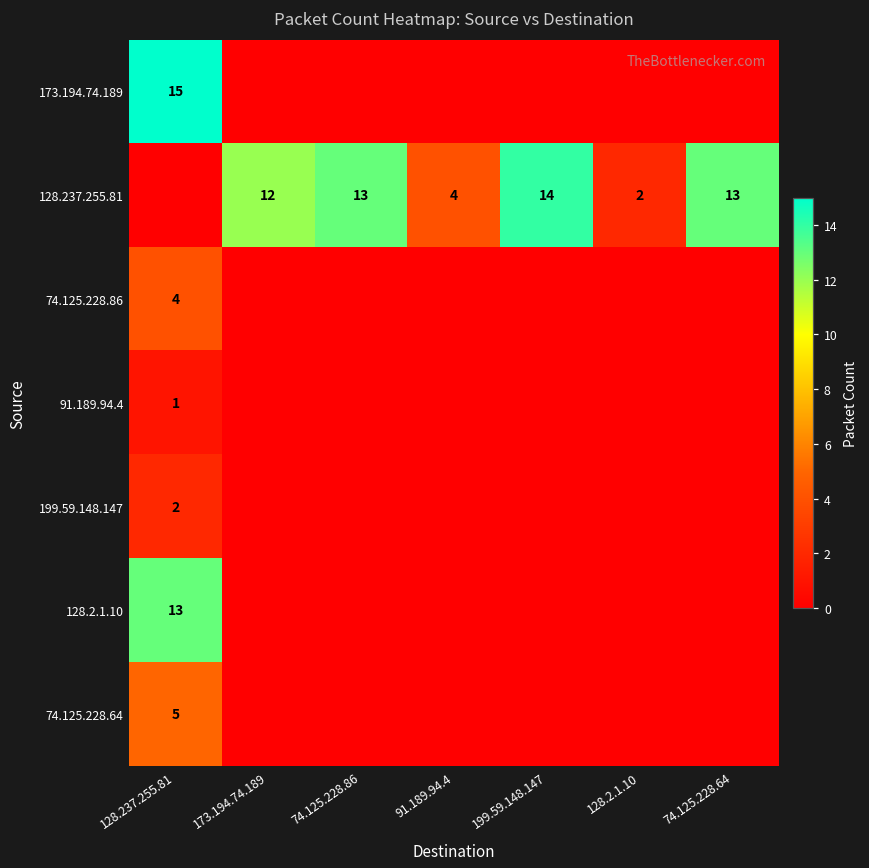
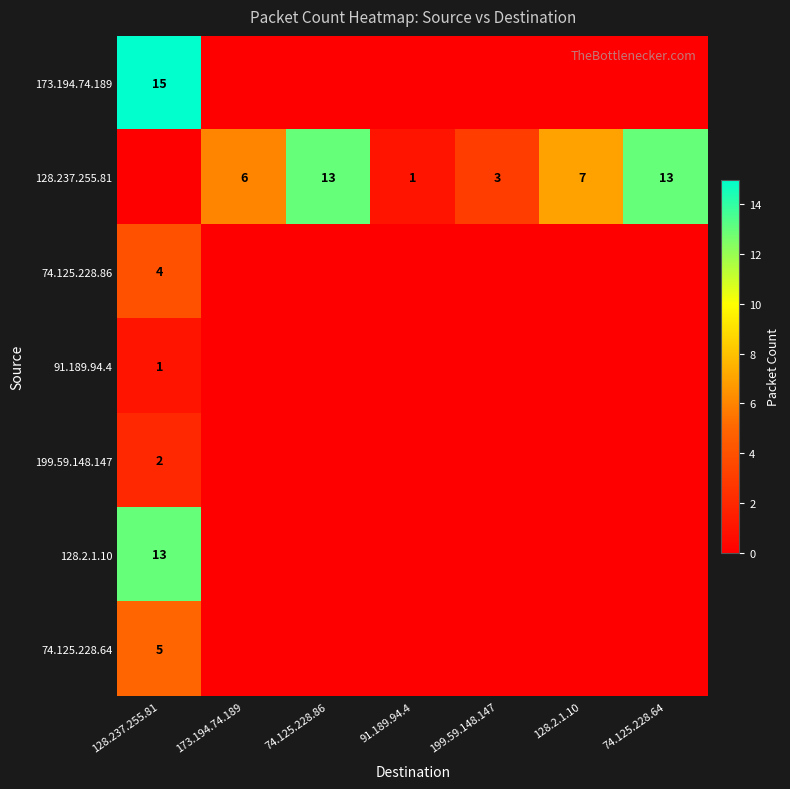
  {
    "173.194.74.189": {
      "128.237.255.81": 15
    },
    "128.237.255.81": {
-     "173.194.74.189": 12,
+     "173.194.74.189": 6,
      "74.125.228.86": 13,
-     "91.189.94.4": 4,
-     "199.59.148.147": 14,
-     "128.2.1.10": 2,
+     "91.189.94.4": 1,
+     "199.59.148.147": 3,
+     "128.2.1.10": 7,
      "74.125.228.64": 13
    },
    "74.125.228.86": {
      "128.237.255.81": 4
    },
    "91.189.94.4": {
      "128.237.255.81": 1
    },
    "199.59.148.147": {
      "128.237.255.81": 2
    },
    "128.2.1.10": {
      "128.237.255.81": 13
    },
    "74.125.228.64": {
      "128.237.255.81": 5
    }
  }
